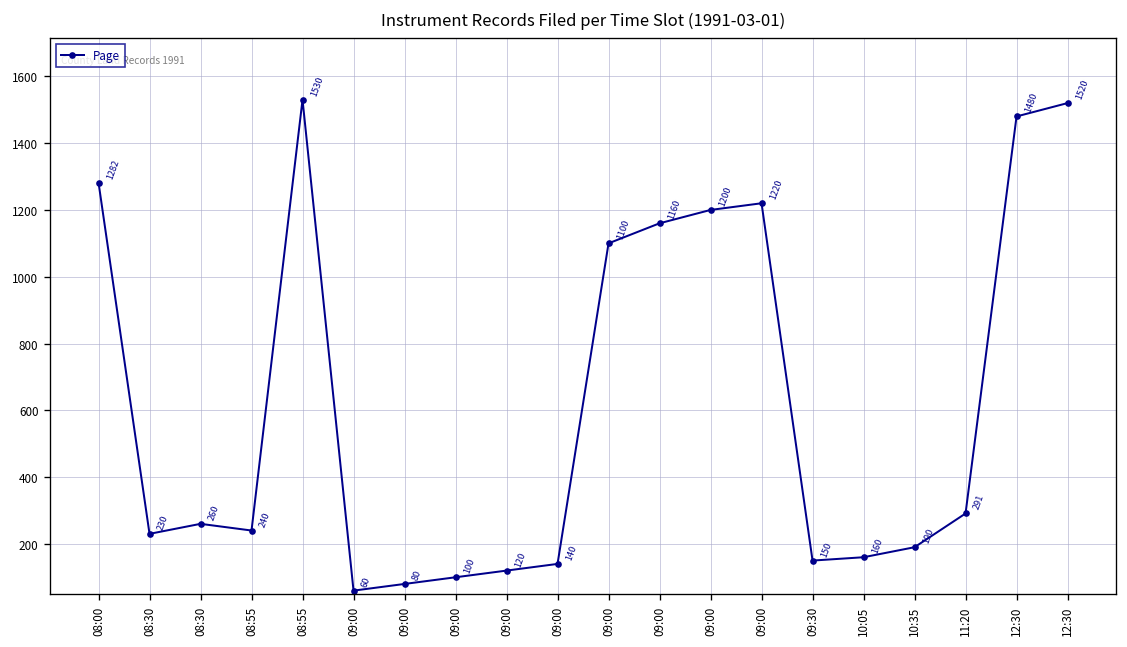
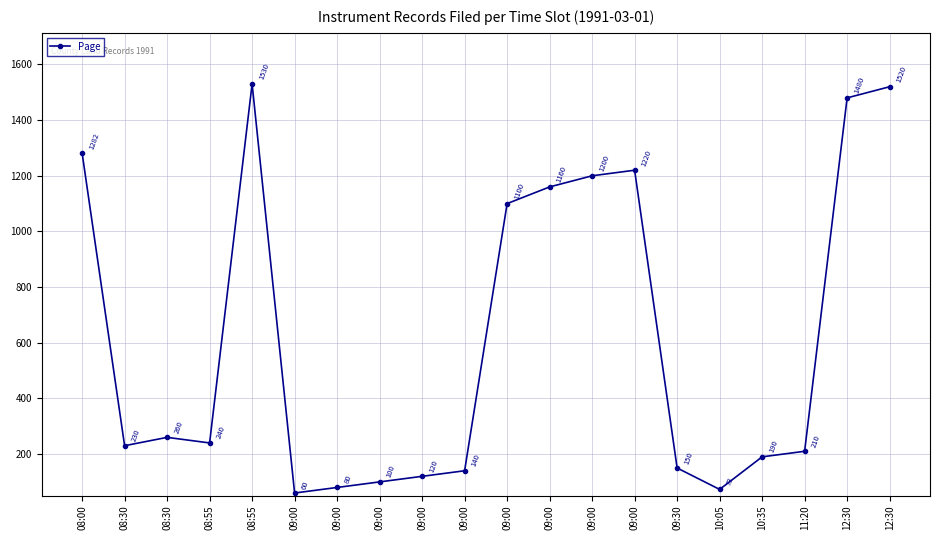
  {
    "08:00": 1282,
    "09:30": 150,
-   "10:05": 160,
+   "10:05": 73,
    "10:35": 190,
-   "11:20": 291
+   "11:20": 210
  }
